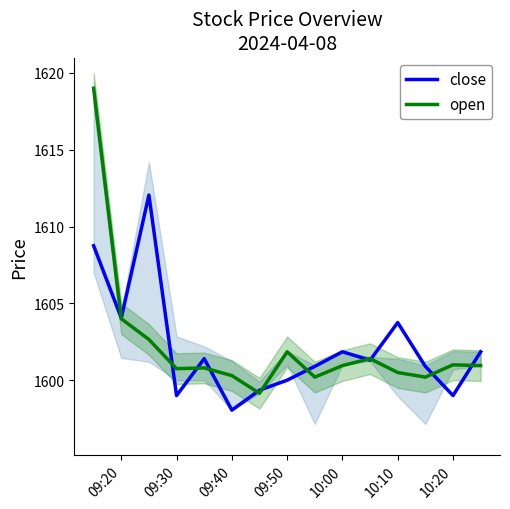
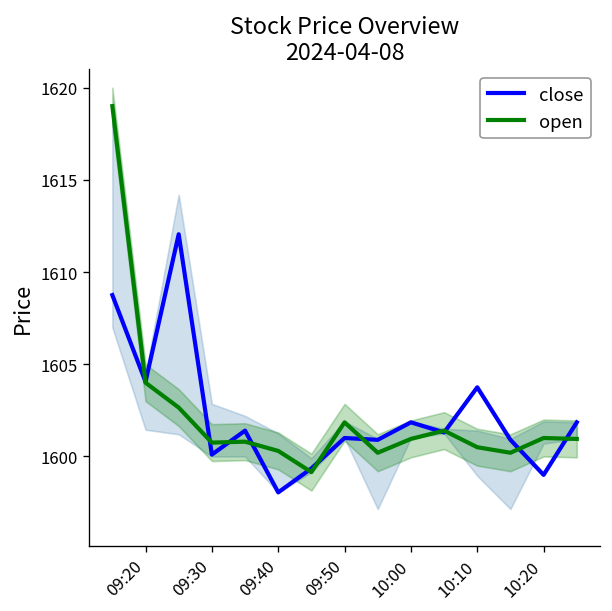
  {
    "close": {
-     "09:30": 1599.0,
+     "09:30": 1600.1,
      "09:40": 1598.1,
-     "09:50": 1600,
+     "09:50": 1601,
      "10:10": 1603.8,
      "10:20": 1599.0
    }
  }
